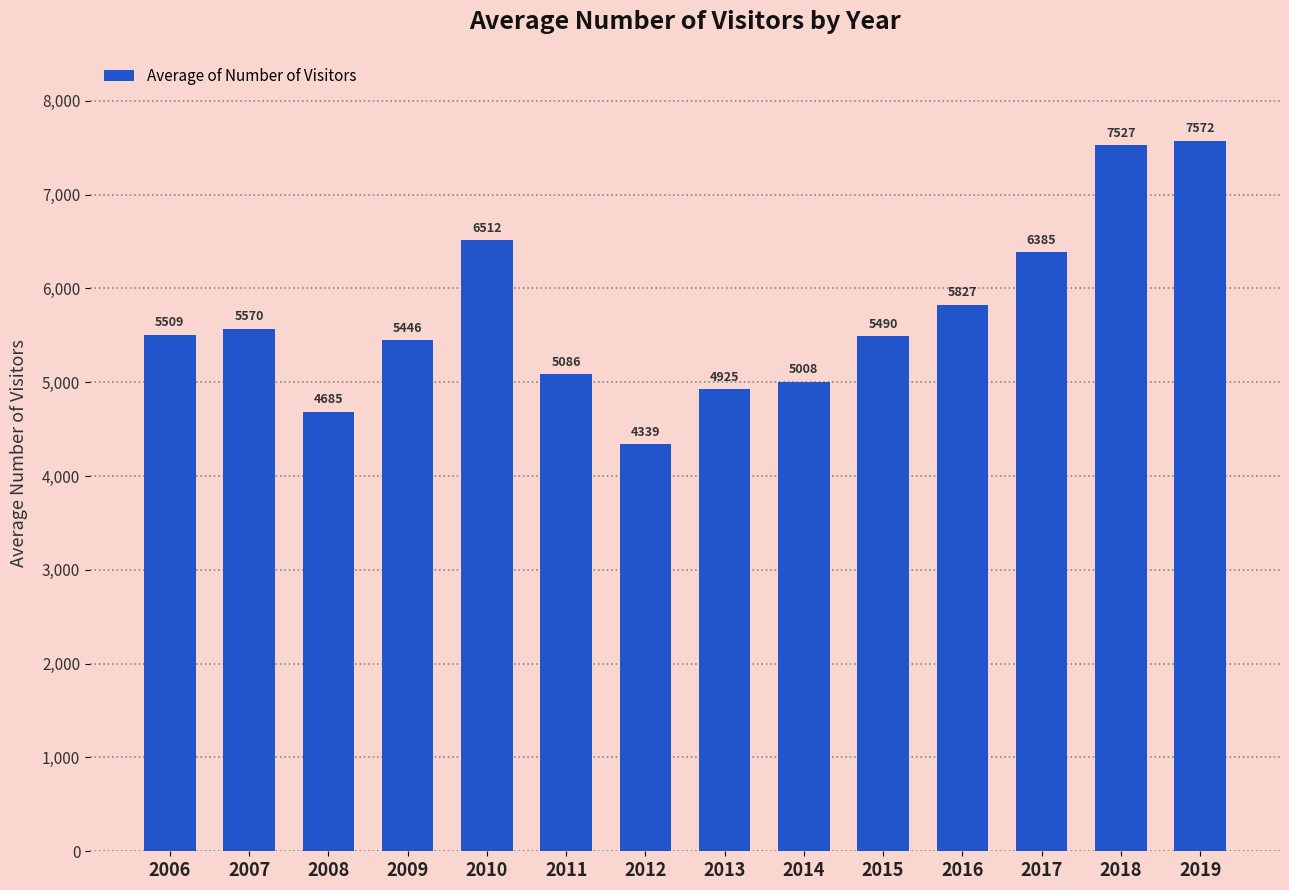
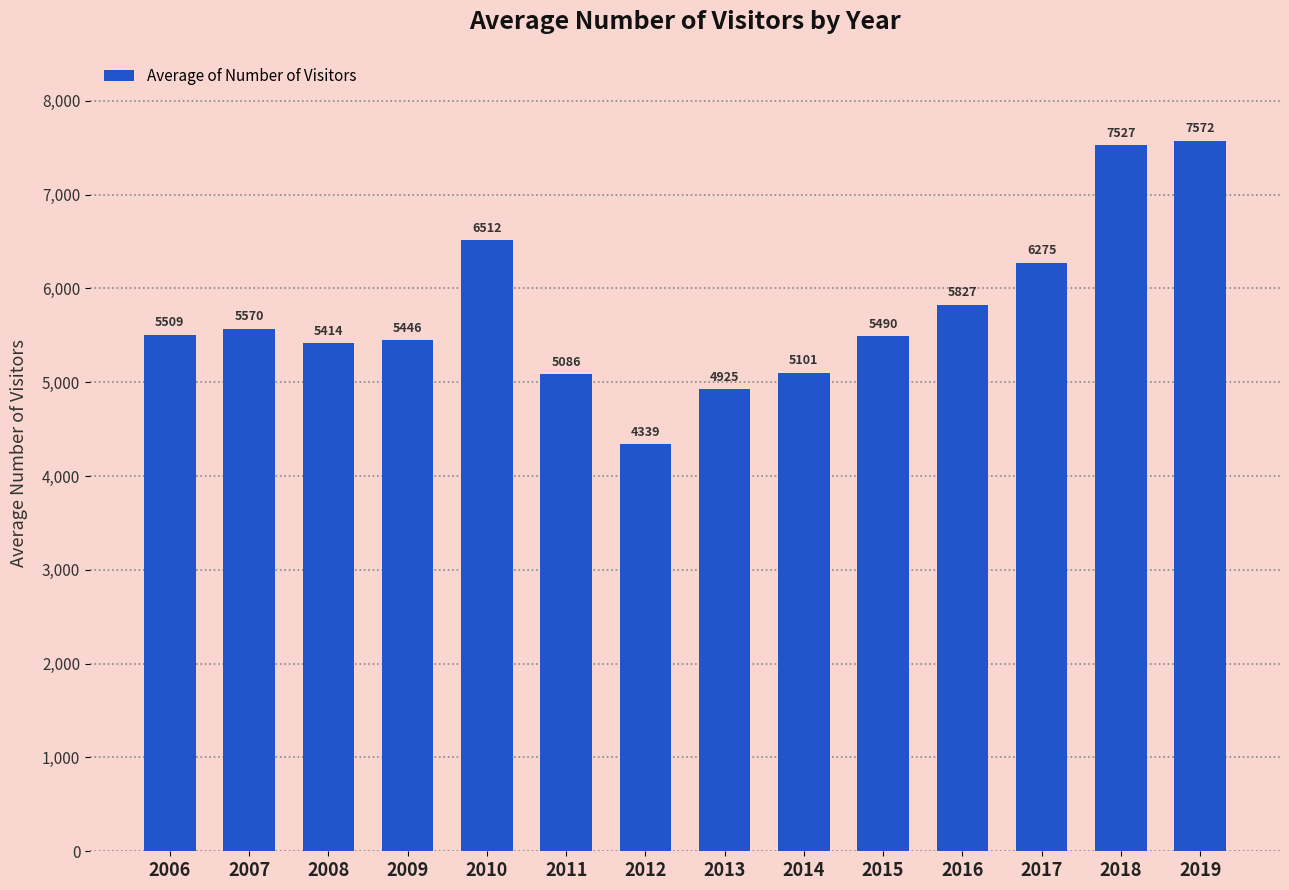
  {
    "2006": 5509,
    "2007": 5570,
-   "2008": 4685,
+   "2008": 5414,
    "2009": 5446,
    "2010": 6512,
    "2011": 5086,
    "2012": 4339,
    "2013": 4925,
-   "2014": 5008,
+   "2014": 5101,
    "2015": 5490,
    "2016": 5827,
-   "2017": 6385,
+   "2017": 6275,
    "2018": 7527,
    "2019": 7572
  }
